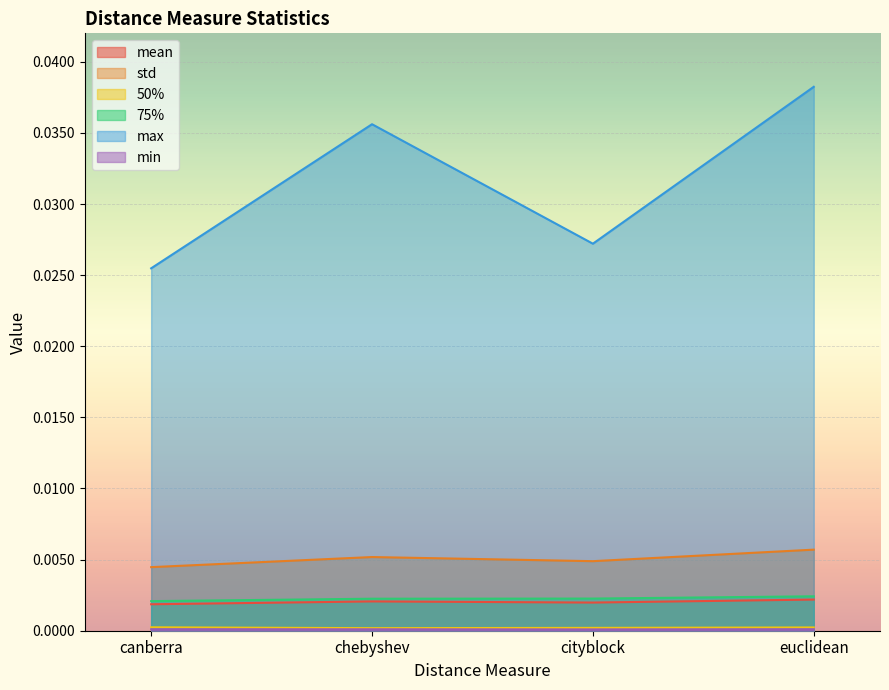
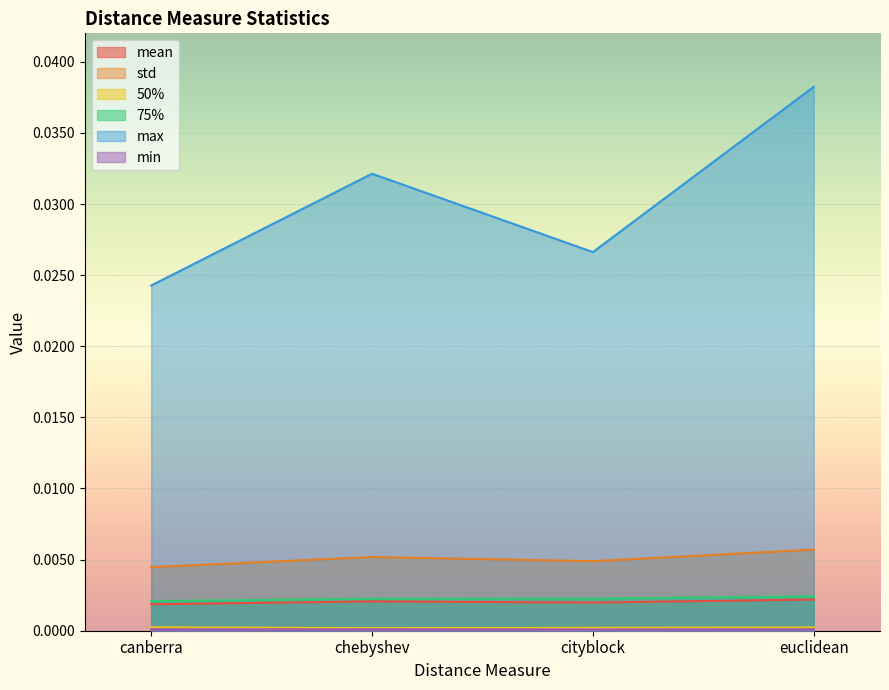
  {
    "75%": {
      "canberra": 0.0021,
      "chebyshev": 0.0023,
      "cityblock": 0.0023,
      "euclidean": 0.0024
    },
    "max": {
-     "canberra": 0.0255,
-     "chebyshev": 0.0356,
-     "cityblock": 0.0272,
+     "canberra": 0.0243,
+     "chebyshev": 0.0321,
+     "cityblock": 0.0266,
      "euclidean": 0.0382
    }
  }
